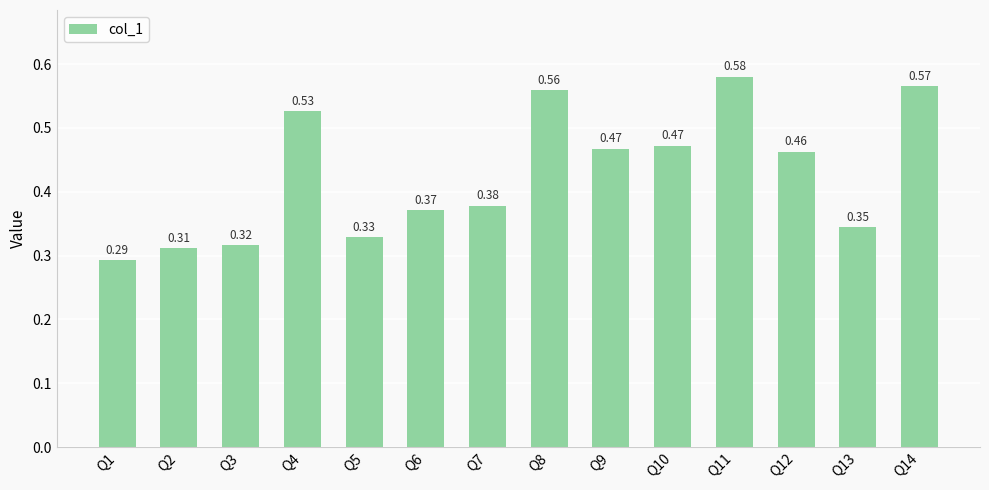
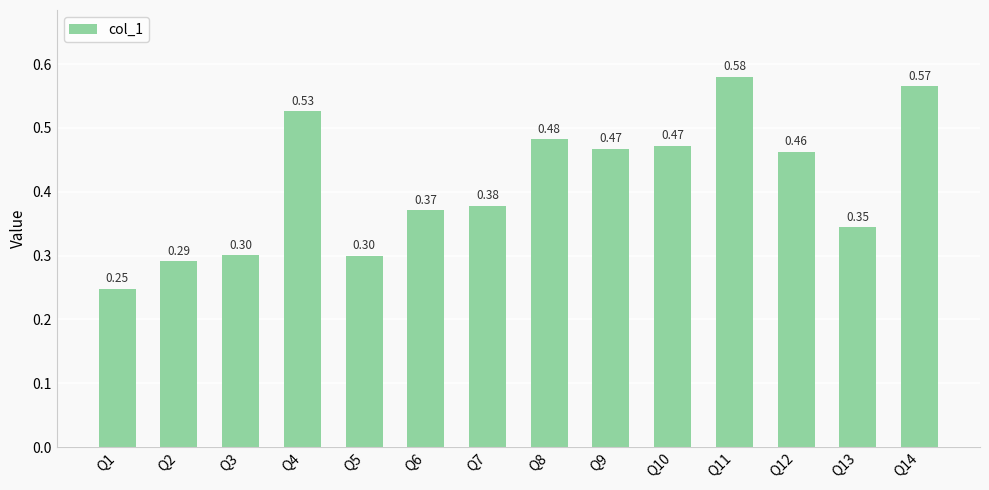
  {
-   "Q1": 0.29,
-   "Q2": 0.31,
-   "Q3": 0.32,
+   "Q1": 0.25,
+   "Q2": 0.29,
+   "Q3": 0.30,
    "Q4": 0.53,
-   "Q5": 0.33,
+   "Q5": 0.30,
    "Q6": 0.37,
    "Q7": 0.38,
-   "Q8": 0.56,
+   "Q8": 0.48,
    "Q9": 0.47,
    "Q10": 0.47,
    "Q11": 0.58,
    "Q12": 0.46,
    "Q13": 0.35,
    "Q14": 0.57
  }
